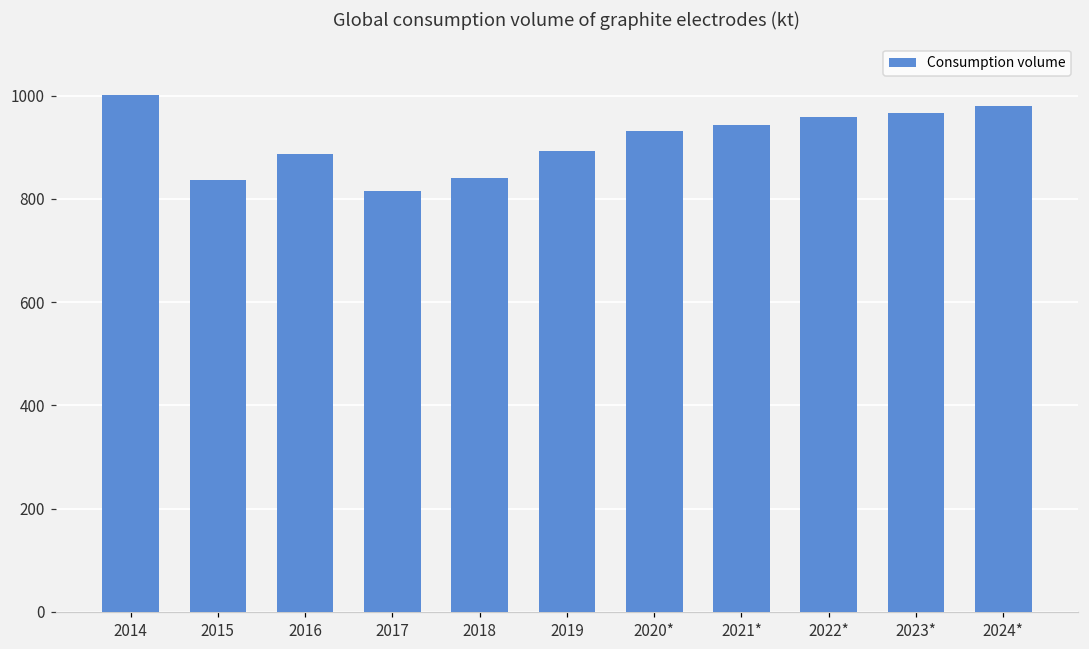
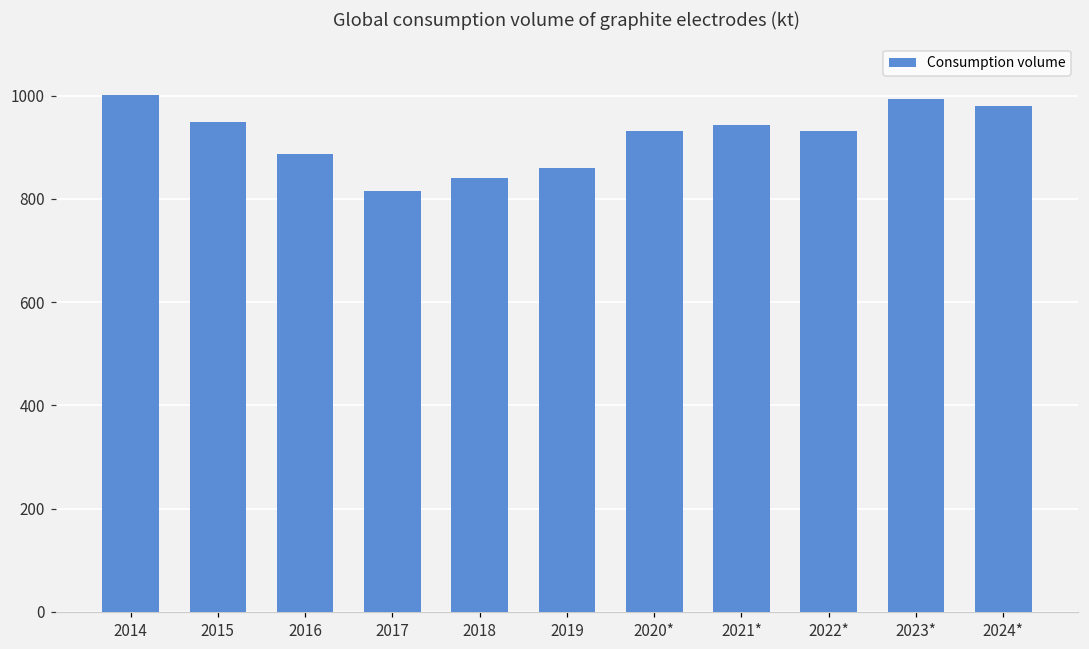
  {
    "2014": 1000,
-   "2015": 840,
+   "2015": 950,
    "2016": 890,
    "2017": 820,
    "2018": 840,
-   "2019": 890,
+   "2019": 860,
    "2020*": 930,
    "2021*": 940,
-   "2022*": 960,
-   "2023*": 970,
+   "2022*": 930,
+   "2023*": 990,
    "2024*": 980
  }
